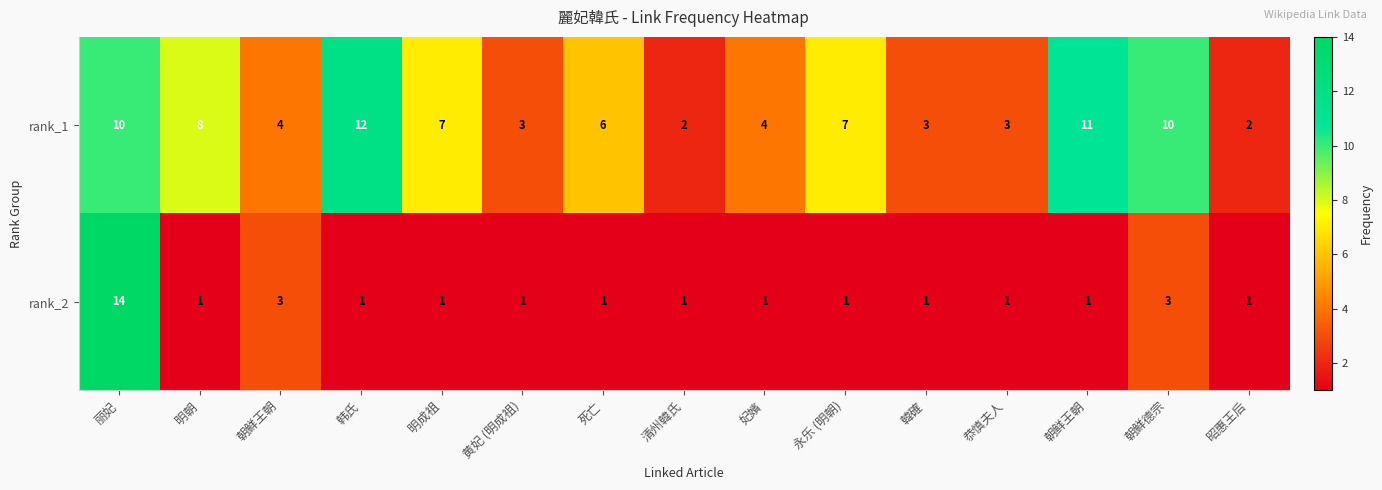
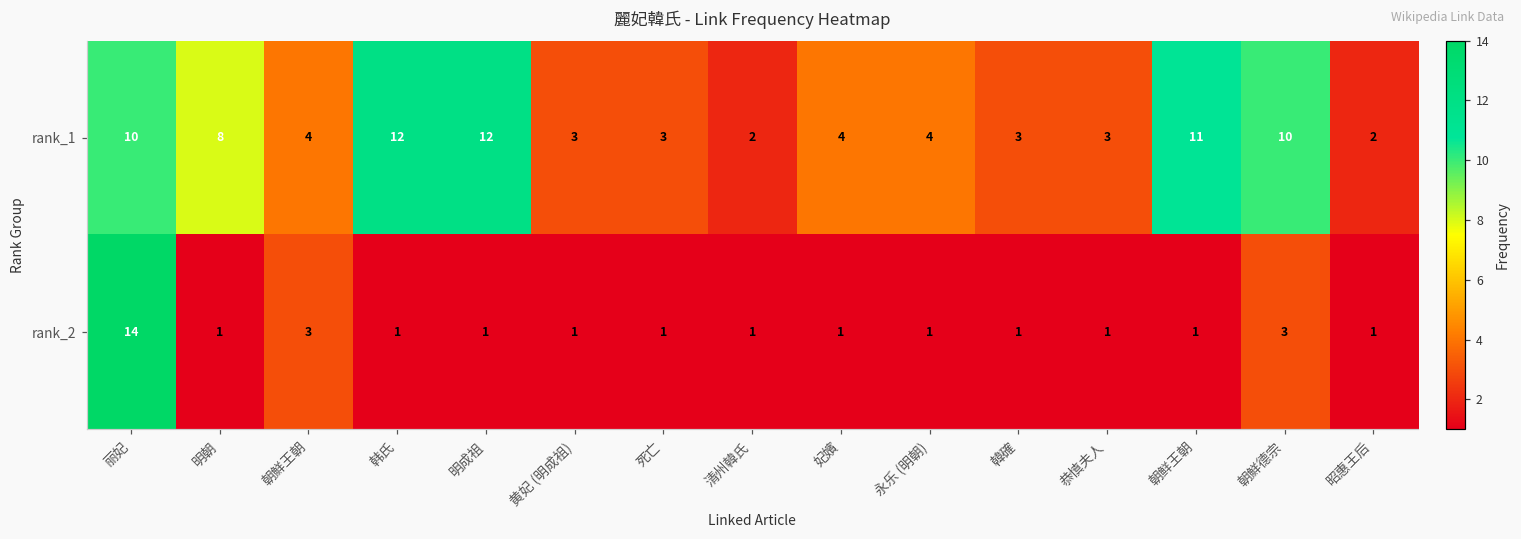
  {
    "rank_1": {
      "丽妃": 10,
      "明朝": 8,
      "朝鮮王朝": 4,
      "韩氏": 12,
-     "明成祖": 7,
+     "明成祖": 12,
      "黄妃 (明成祖)": 3,
-     "死亡": 6,
+     "死亡": 3,
      "清州韓氏": 2,
      "妃嬪": 4,
-     "永乐 (明朝)": 7,
+     "永乐 (明朝)": 4,
      "韓確": 3,
      "恭慎夫人": 3,
      "朝鲜王朝": 11,
      "朝鮮德宗": 10,
      "昭惠王后": 2
    },
    "rank_2": {
      "丽妃": 14,
      "明朝": 1,
      "朝鮮王朝": 3,
      "韩氏": 1,
      "明成祖": 1,
      "黄妃 (明成祖)": 1,
      "死亡": 1,
      "清州韓氏": 1,
      "妃嬪": 1,
      "永乐 (明朝)": 1,
      "韓確": 1,
      "恭慎夫人": 1,
      "朝鲜王朝": 1,
      "朝鮮德宗": 3,
      "昭惠王后": 1
    }
  }
